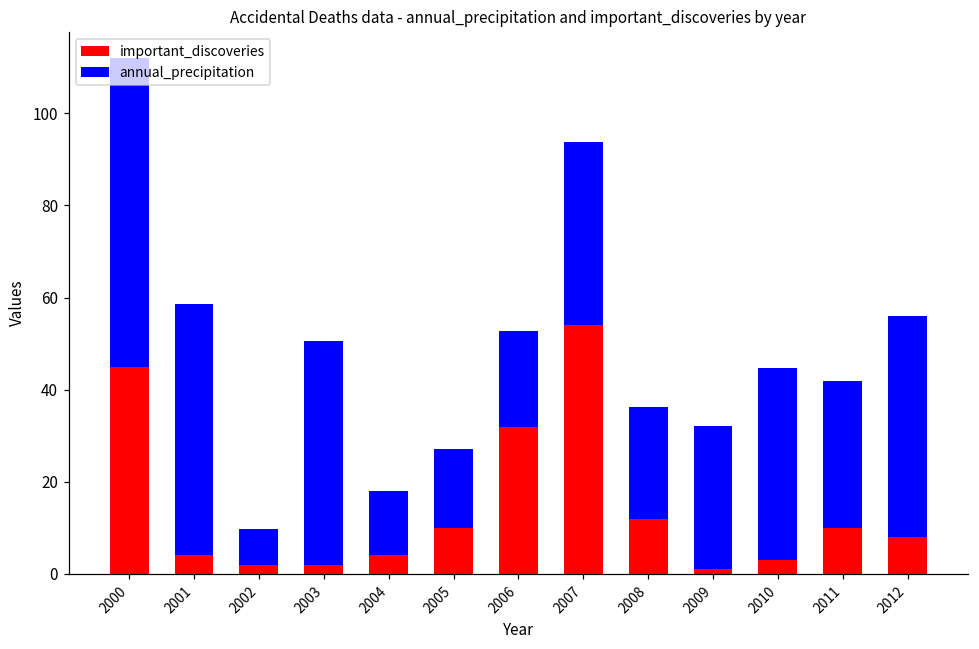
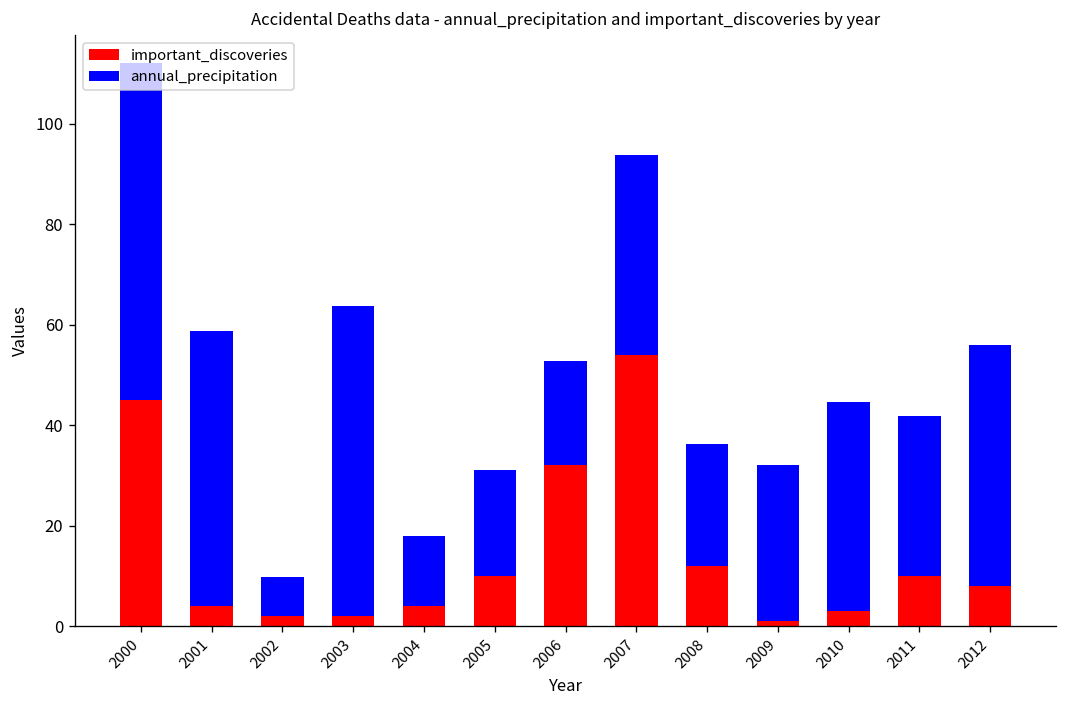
  {
    "important_discoveries": {
      "2000": 45,
      "2001": 4,
      "2002": 2,
      "2003": 2,
      "2004": 4,
      "2005": 10,
      "2006": 32,
      "2007": 54,
      "2008": 12,
      "2009": 1,
      "2010": 3,
      "2011": 10,
      "2012": 8
    },
    "annual_precipitation": {
      "2001": 55,
      "2002": 8,
-     "2003": 49,
+     "2003": 62,
      "2004": 14,
-     "2005": 17,
+     "2005": 21,
      "2006": 21,
      "2007": 40,
      "2008": 24,
      "2009": 31,
      "2010": 42,
      "2011": 32,
      "2012": 48
    }
  }
